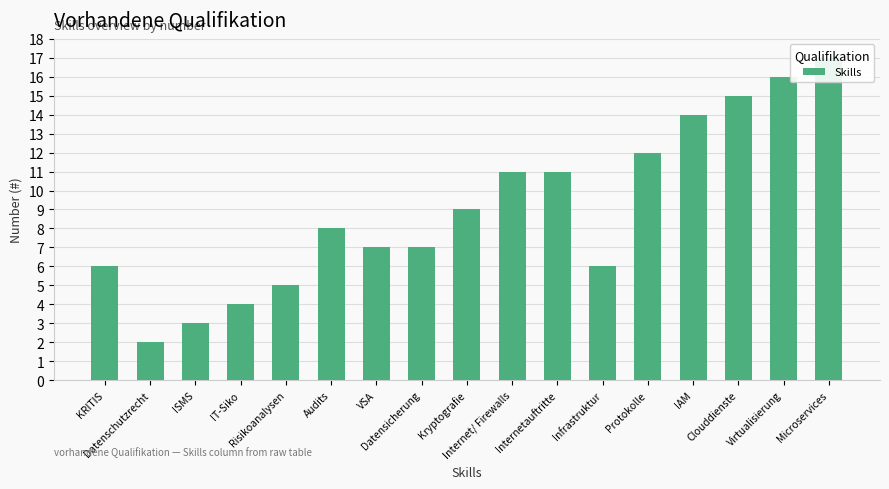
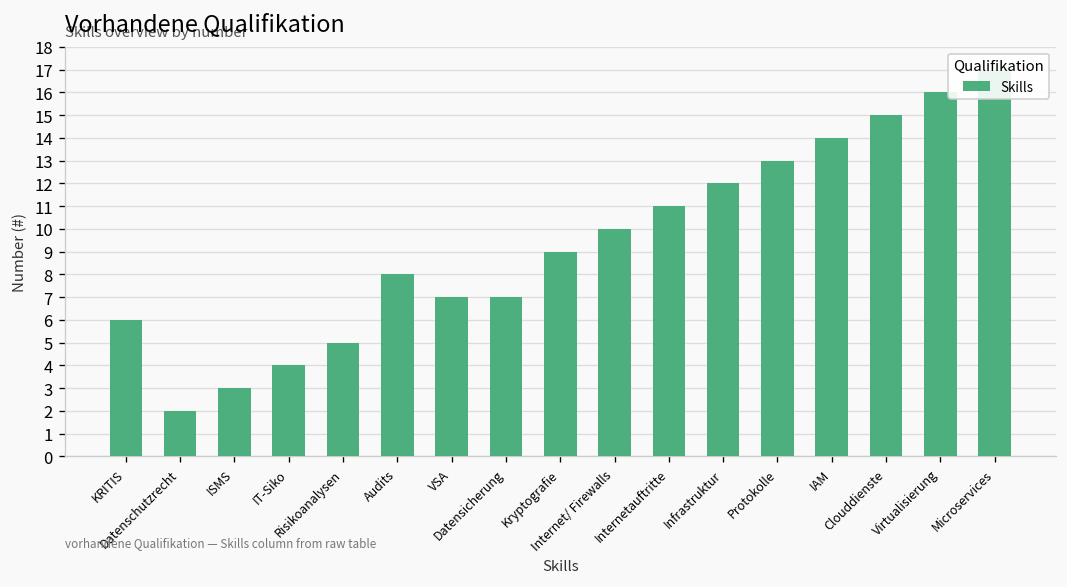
  {
    "KRITIS": 6,
    "Datenschutzrecht": 2,
    "ISMS": 3,
    "IT-Siko": 4,
    "Risikoanalysen": 5,
    "Audits": 8,
    "VSA": 7,
    "Datensicherung": 7,
    "Kryptografie": 9,
-   "Internet/ Firewalls": 11,
+   "Internet/ Firewalls": 10,
    "Internetauftritte": 11,
-   "Infrastruktur": 6,
-   "Protokolle": 12,
+   "Infrastruktur": 12,
+   "Protokolle": 13,
    "IAM": 14,
    "Clouddienste": 15,
    "Virtualisierung": 16
  }
